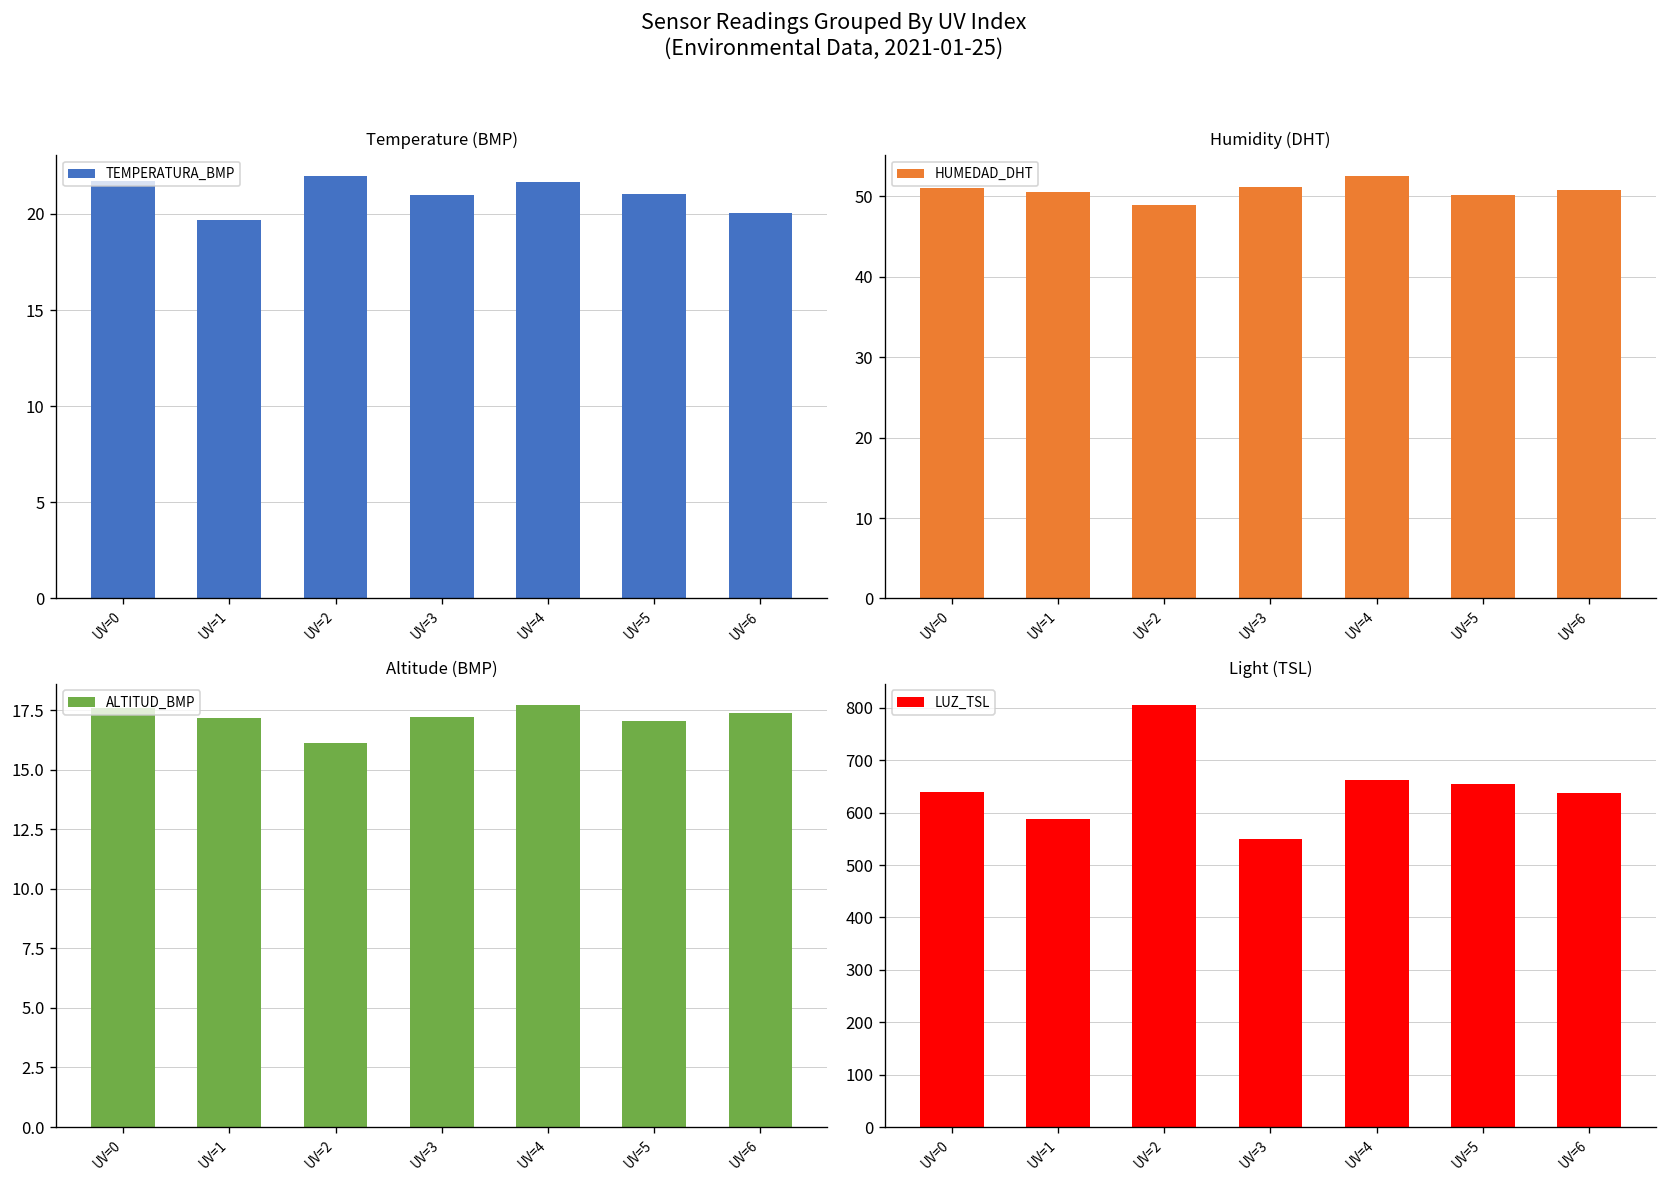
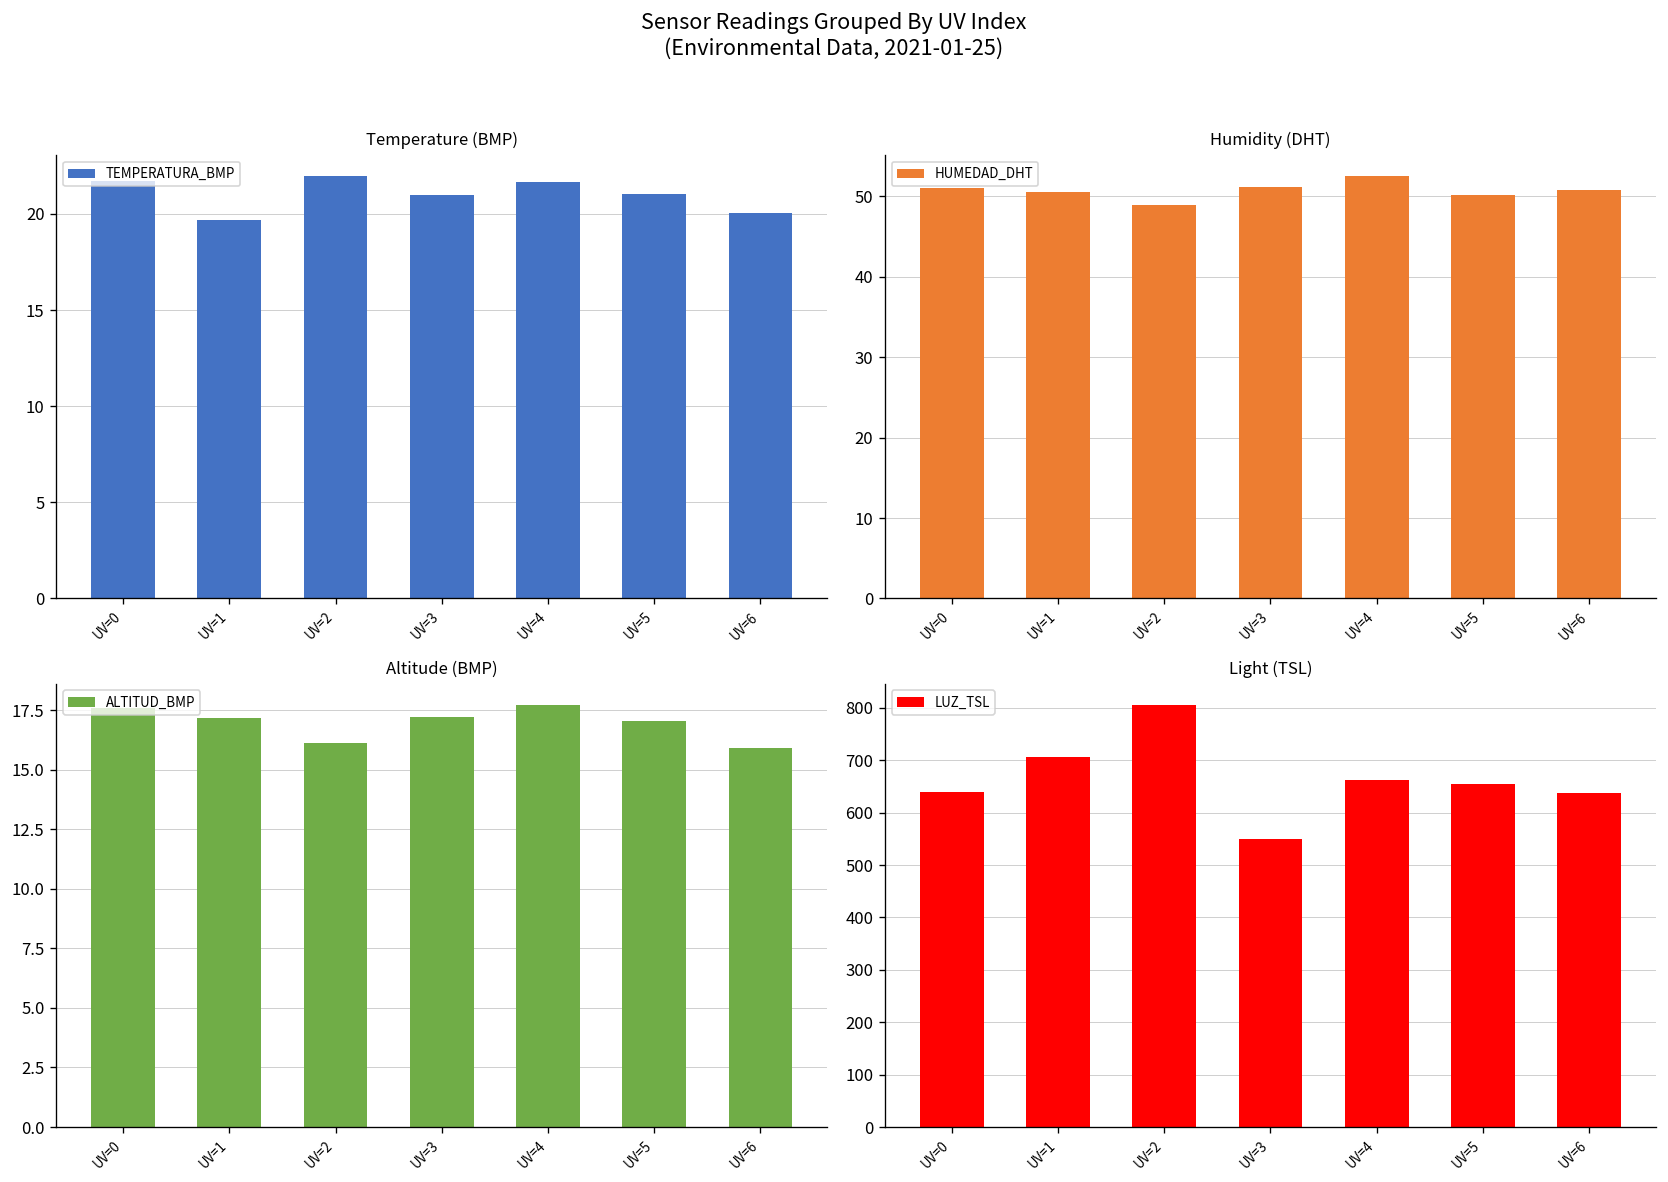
  {
    "Temperature (BMP)": {
      "UV=1": 19.7,
      "UV=2": 22.0,
      "UV=3": 21.0,
      "UV=4": 21.7,
      "UV=5": 21.1,
      "UV=6": 20.0
    },
    "Humidity (DHT)": {
      "UV=0": 51,
      "UV=1": 50,
      "UV=2": 49,
      "UV=3": 51,
      "UV=4": 53,
      "UV=5": 50,
      "UV=6": 51
    },
    "Altitude (BMP)": {
      "UV=1": 17.2,
      "UV=2": 16.1,
      "UV=3": 17.2,
      "UV=4": 17.7,
      "UV=5": 17.0,
-     "UV=6": 17.4
+     "UV=6": 15.9
    },
    "Light (TSL)": {
      "UV=0": 640,
-     "UV=1": 590,
+     "UV=1": 710,
      "UV=2": 810,
      "UV=3": 550,
      "UV=4": 660,
      "UV=5": 650,
      "UV=6": 640
    }
  }
